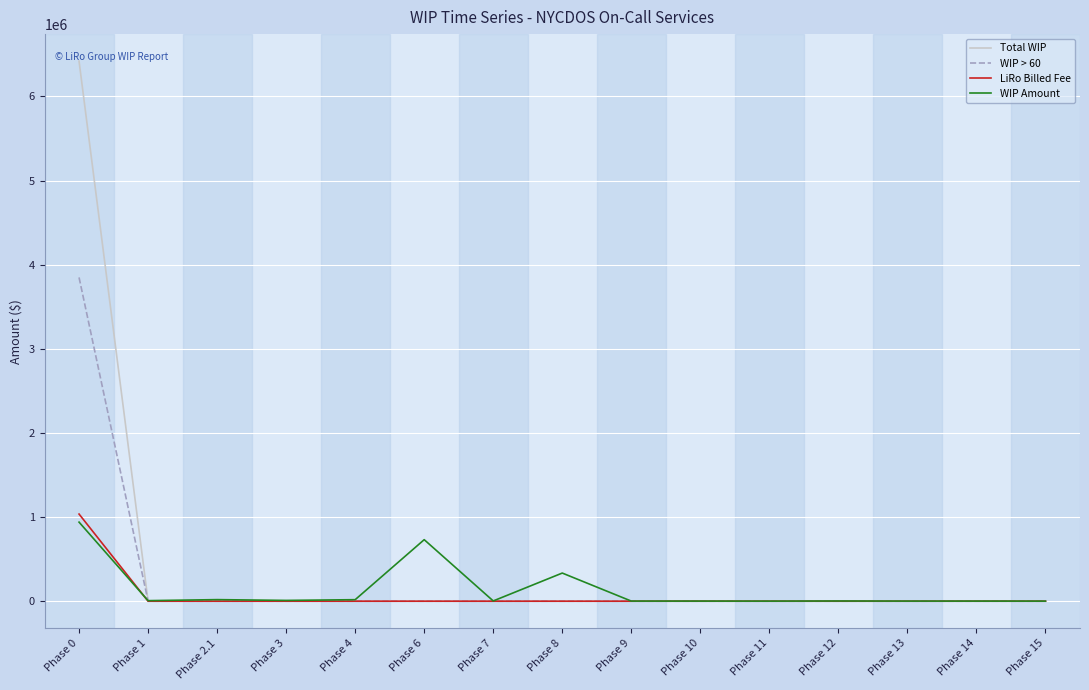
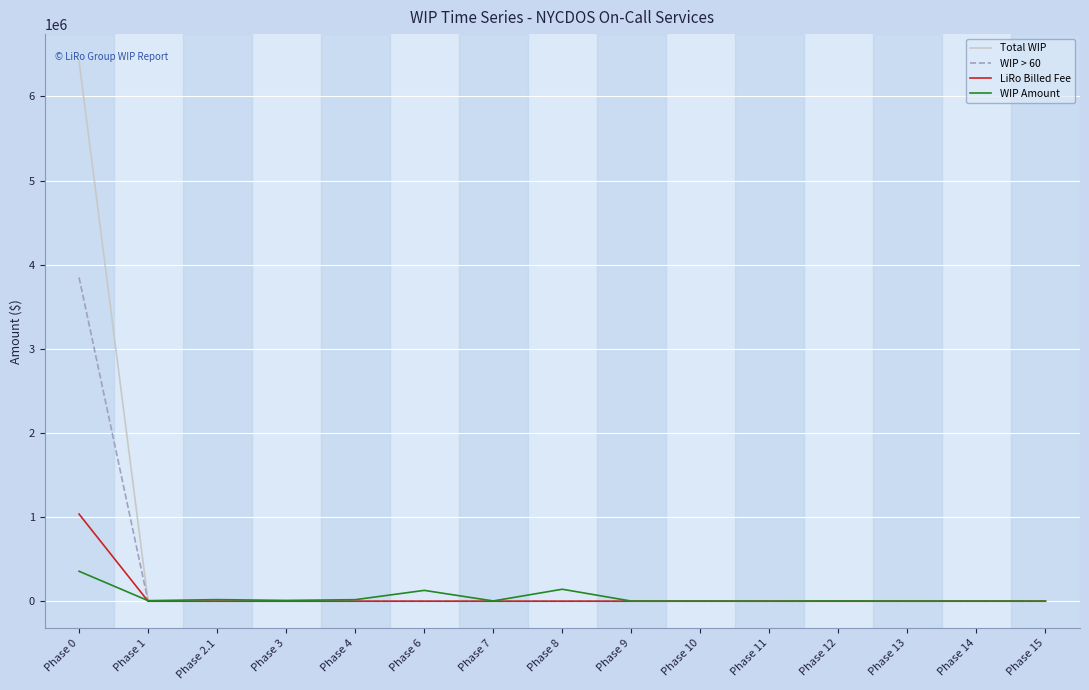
  {
    "LiRo Billed Fee": {
      "Phase 0": 1000000
    },
    "WIP Amount": {
-     "Phase 0": 900000,
-     "Phase 6": 700000,
-     "Phase 8": 300000
+     "Phase 0": 400000,
+     "Phase 6": 100000,
+     "Phase 8": 100000
    }
  }
